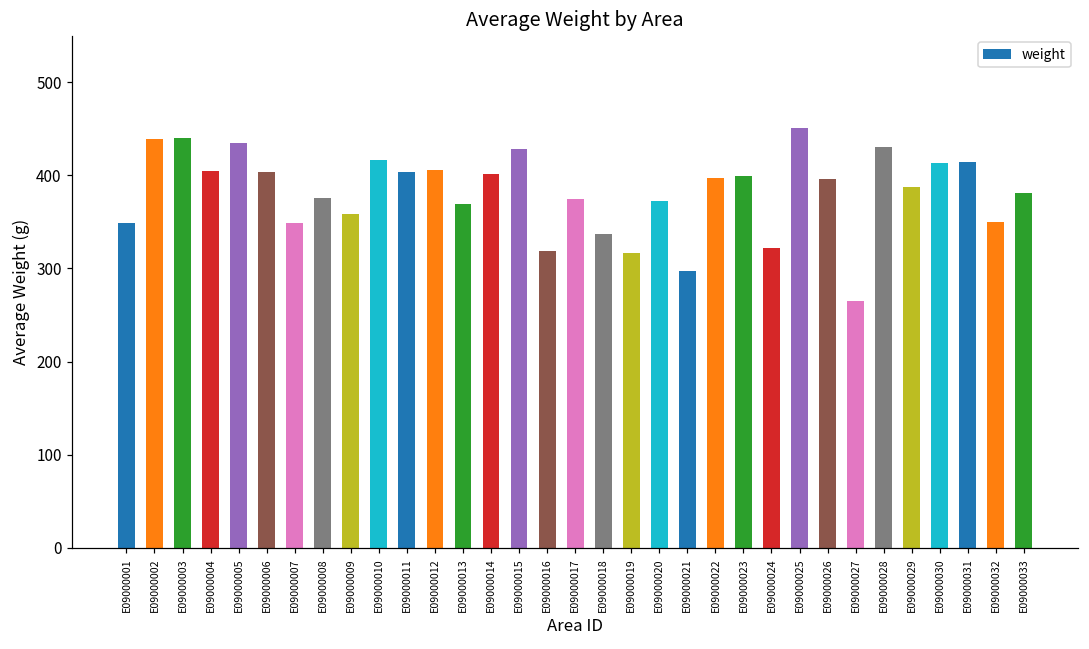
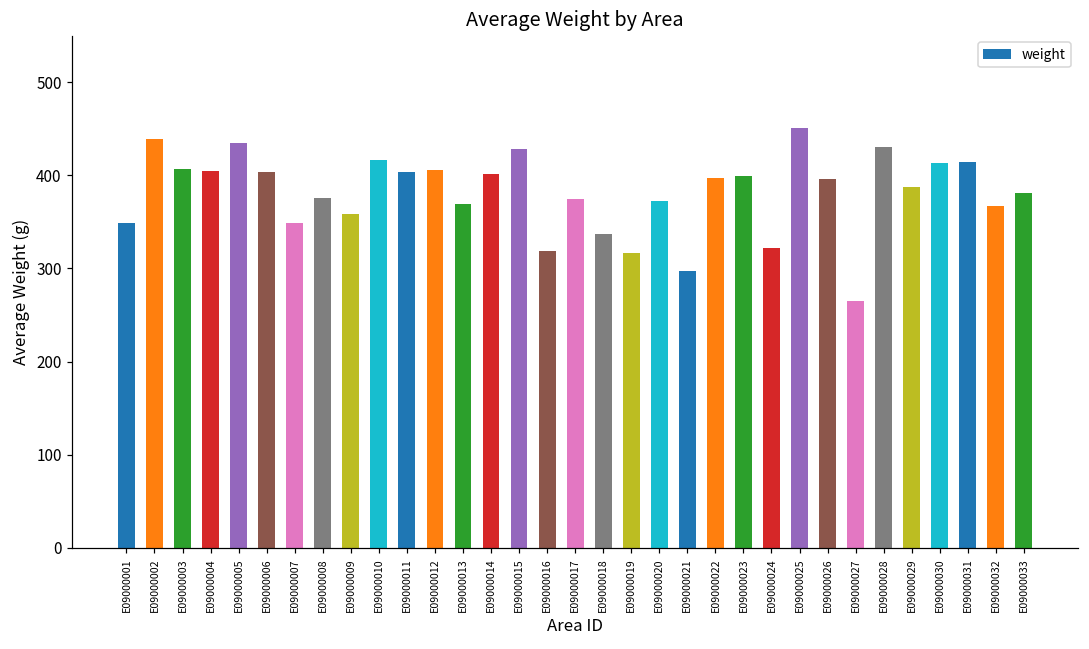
  {
    "E09000001": 350,
    "E09000002": 440,
-   "E09000003": 440,
+   "E09000003": 410,
    "E09000004": 400,
    "E09000005": 430,
    "E09000006": 400,
    "E09000007": 350,
    "E09000008": 380,
    "E09000009": 360,
    "E09000010": 420,
    "E09000011": 400,
    "E09000012": 410,
    "E09000013": 370,
    "E09000014": 400,
    "E09000015": 430,
    "E09000016": 320,
    "E09000017": 370,
    "E09000018": 340,
    "E09000019": 320,
    "E09000020": 370,
    "E09000021": 300,
    "E09000022": 400,
    "E09000023": 400,
    "E09000024": 320,
    "E09000025": 450,
    "E09000026": 400,
    "E09000027": 260,
    "E09000028": 430,
    "E09000029": 390,
    "E09000030": 410,
    "E09000031": 410,
-   "E09000032": 350,
+   "E09000032": 370,
    "E09000033": 380
  }
